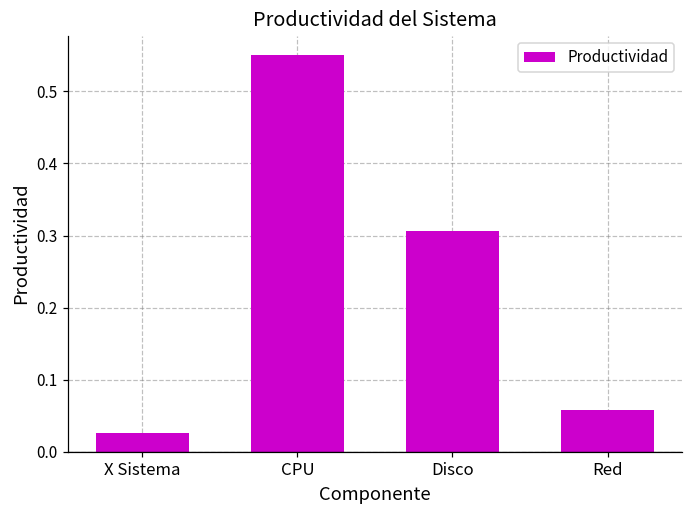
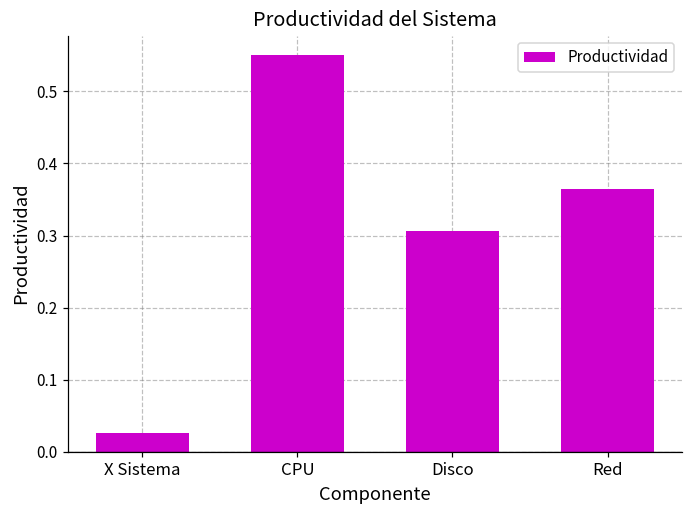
  {
    "X Sistema": 0.03,
    "CPU": 0.55,
    "Disco": 0.31,
-   "Red": 0.06
+   "Red": 0.37
  }
